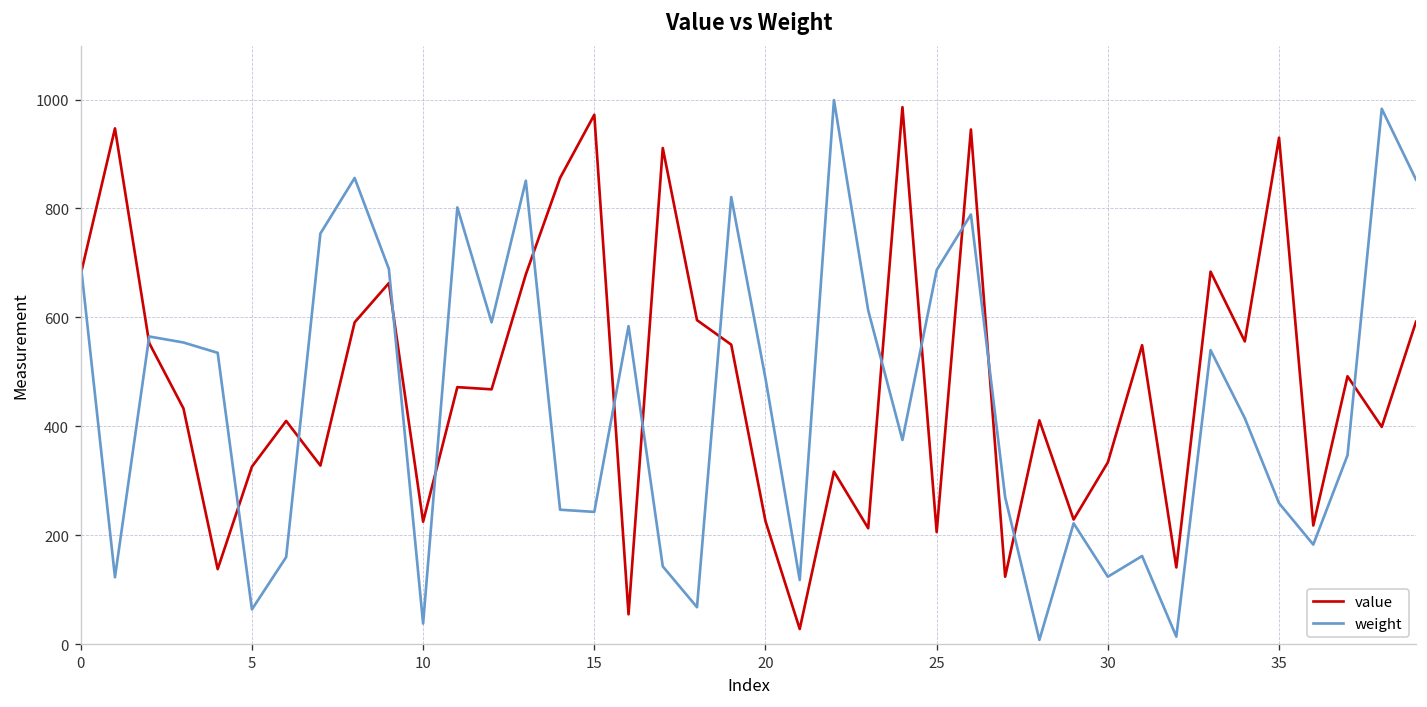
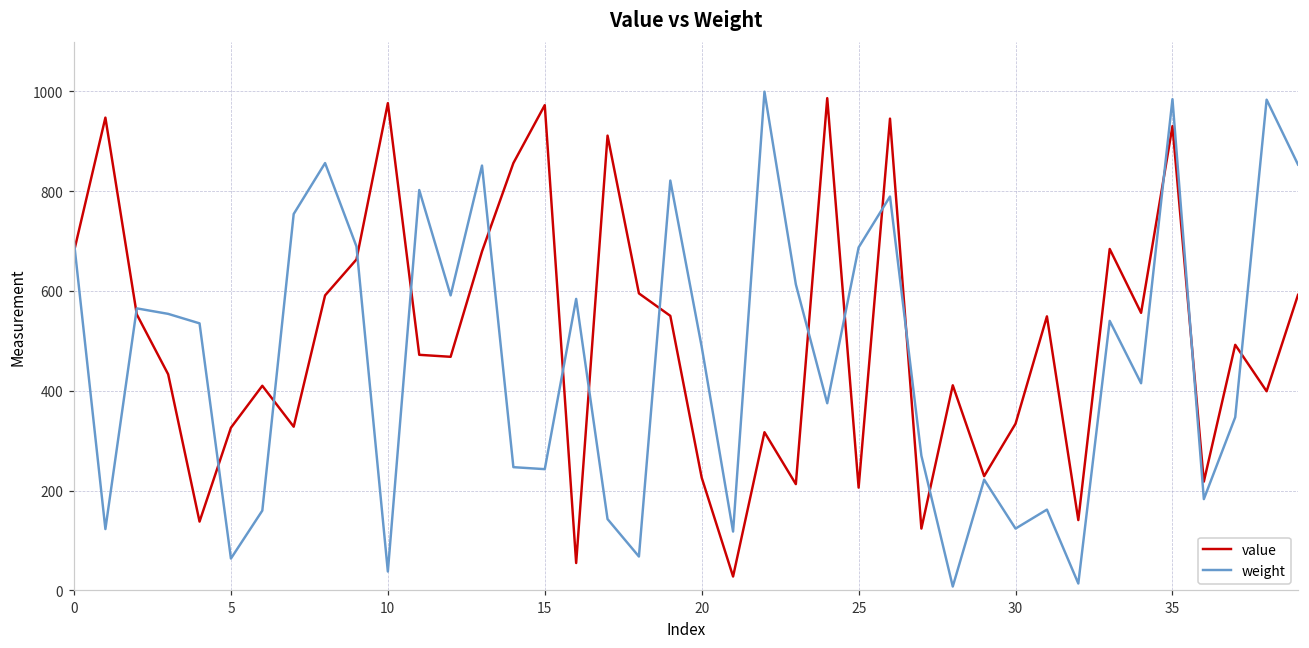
  {
    "value": {
      "0": 680,
      "5": 330,
-     "10": 230,
+     "10": 980,
      "15": 970,
      "20": 230,
      "25": 210,
      "30": 330,
      "35": 930
    },
    "weight": {
      "0": 700,
      "5": 60,
      "10": 40,
      "15": 240,
      "20": 490,
      "25": 690,
      "30": 120,
-     "35": 260
+     "35": 980
    }
  }
